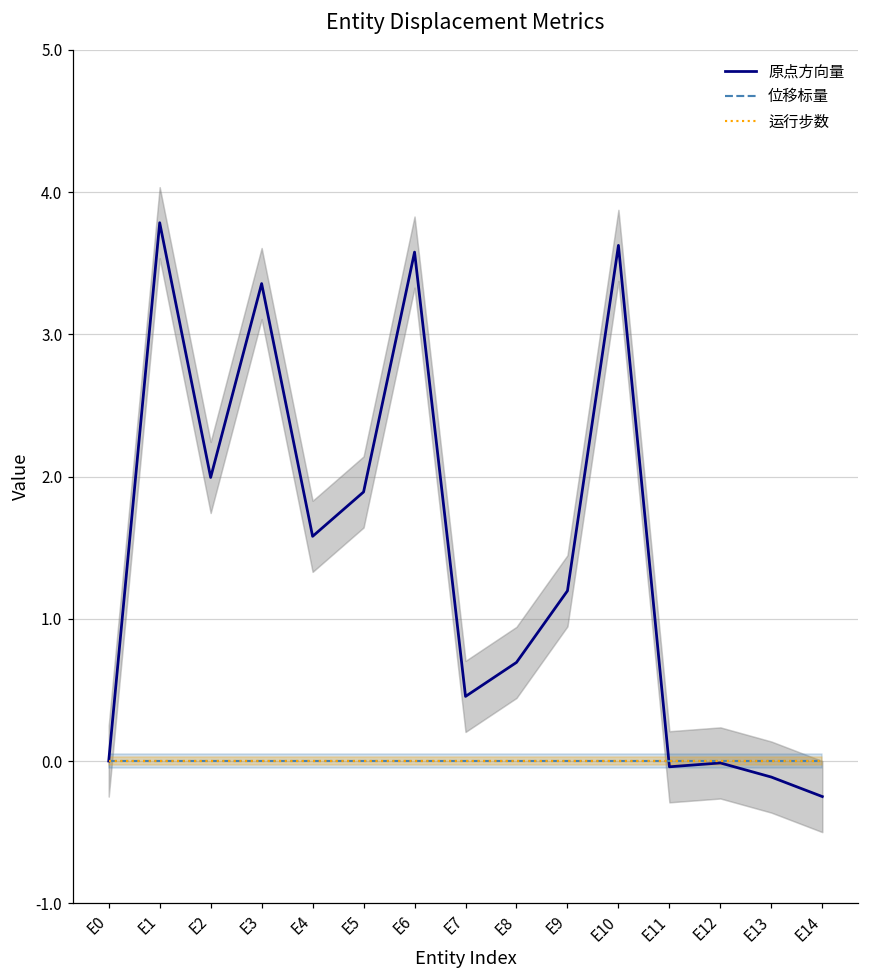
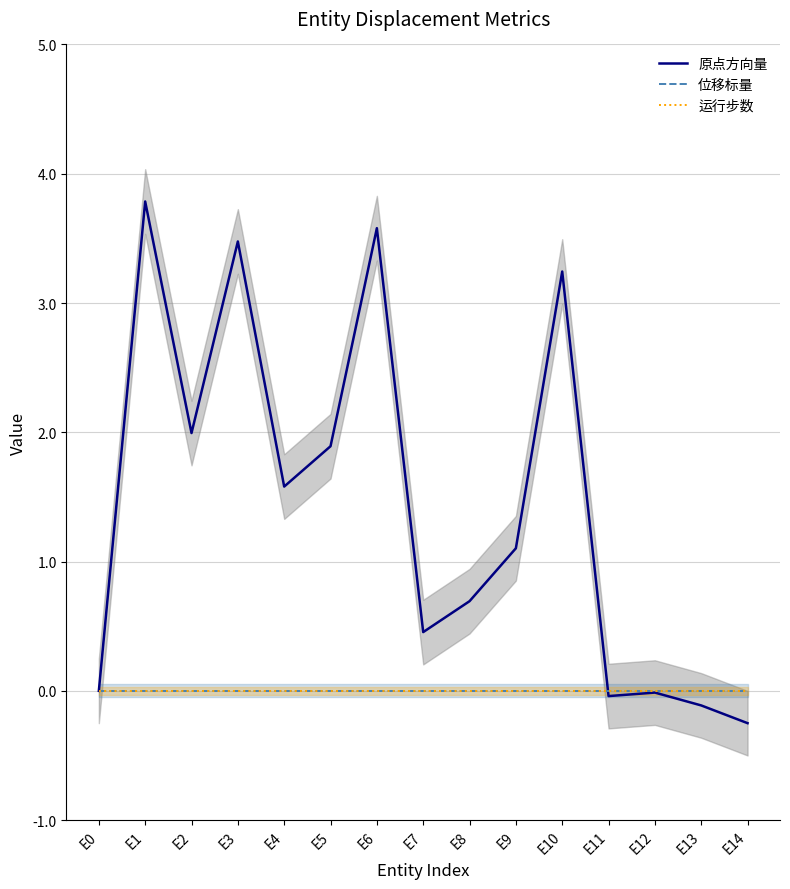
  {
    "原点方向量": {
      "E1": 3.79,
      "E2": 1.99,
-     "E3": 3.36,
+     "E3": 3.48,
      "E4": 1.58,
      "E5": 1.89,
      "E6": 3.58,
      "E7": 0.45,
      "E8": 0.69,
-     "E9": 1.20,
-     "E10": 3.63,
+     "E9": 1.10,
+     "E10": 3.24,
      "E11": -0.04,
      "E13": -0.11,
      "E14": -0.25
    }
  }
